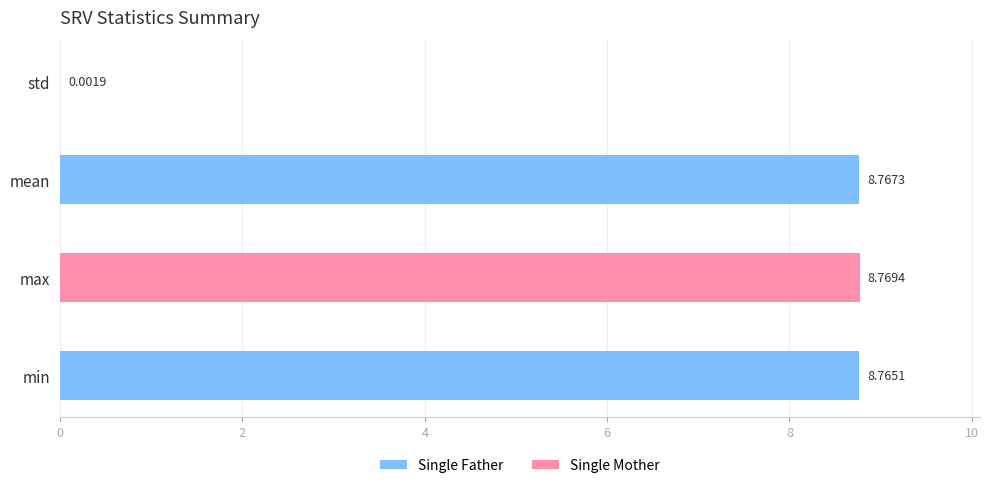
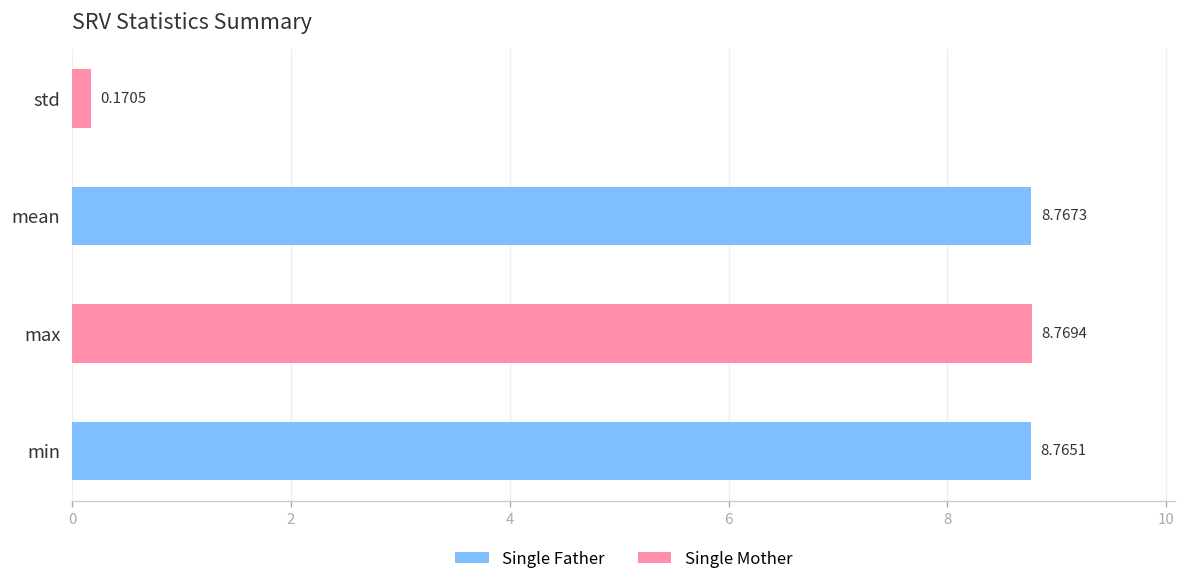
  {
-   "std": 0.0019,
+   "std": 0.1705,
    "mean": 8.7673,
    "max": 8.7694,
    "min": 8.7651
  }
